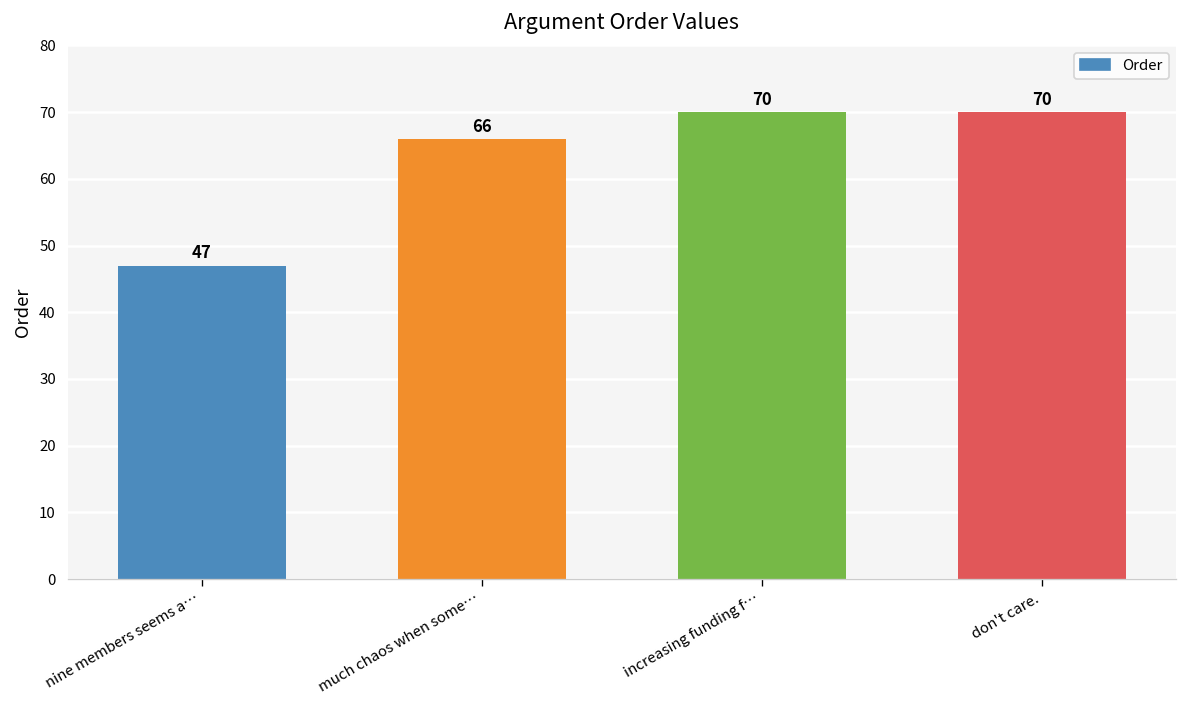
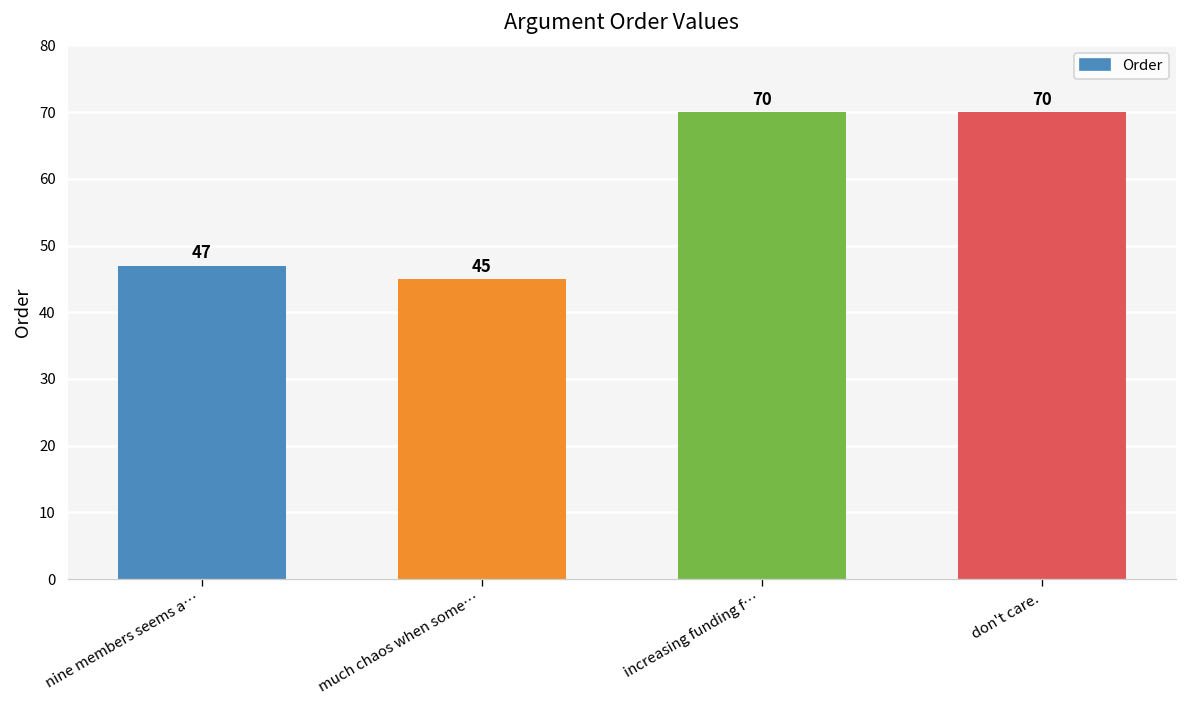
  {
    "nine members seems a…": 47,
-   "much chaos when some…": 66,
+   "much chaos when some…": 45,
    "increasing funding f…": 70,
    "don't care.": 70
  }
